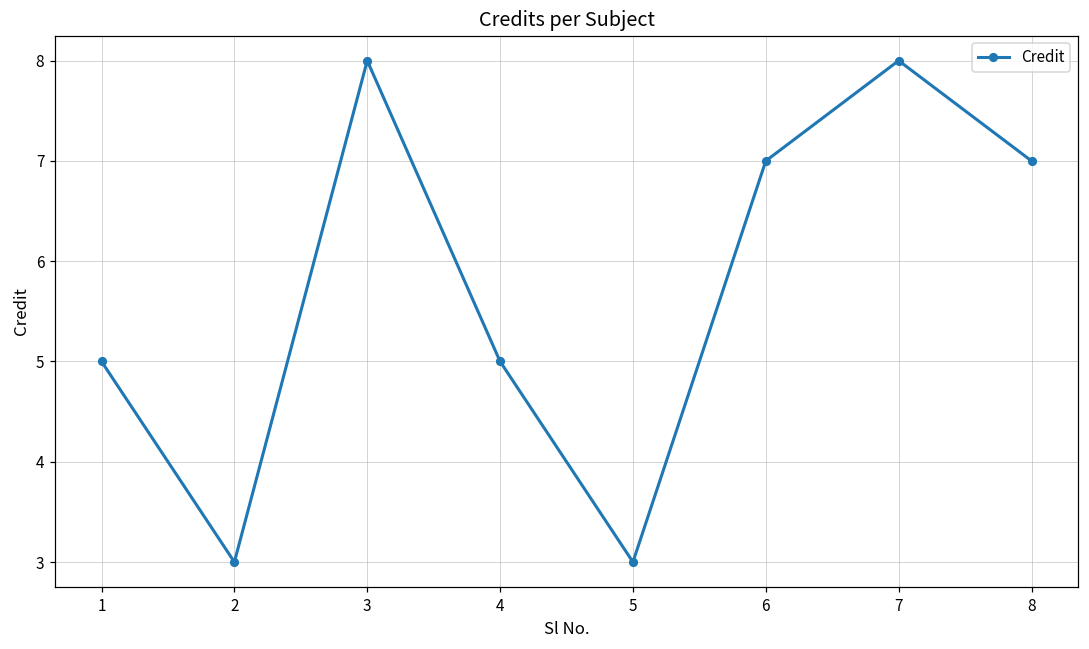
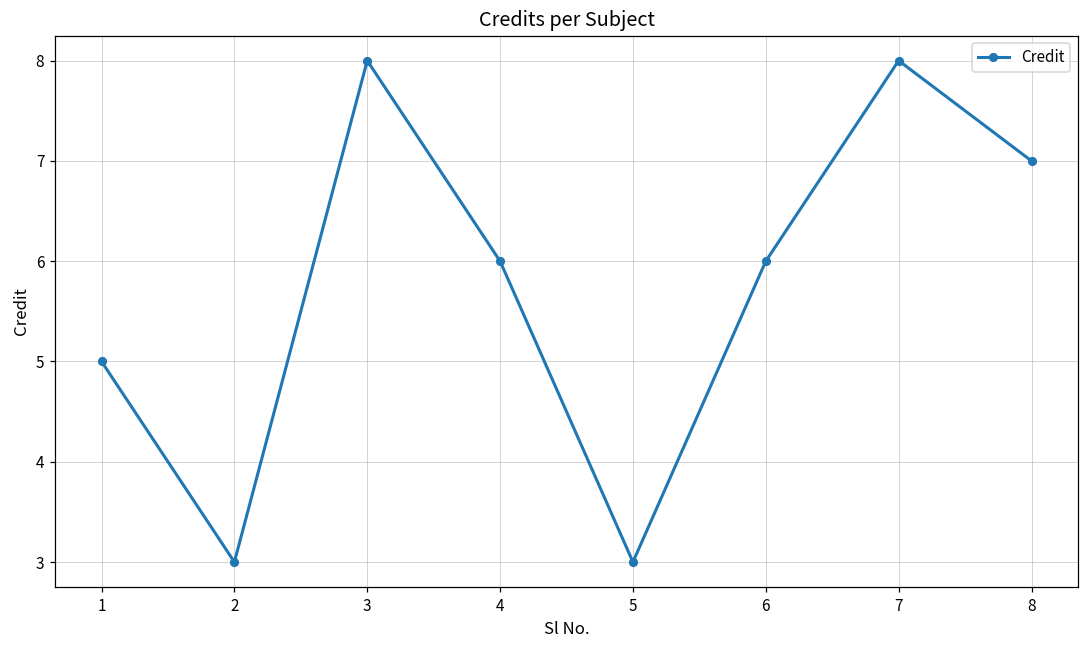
  {
    "1": 5,
    "2": 3,
    "3": 8,
-   "4": 5,
+   "4": 6,
    "5": 3,
-   "6": 7,
+   "6": 6,
    "7": 8,
    "8": 7
  }
